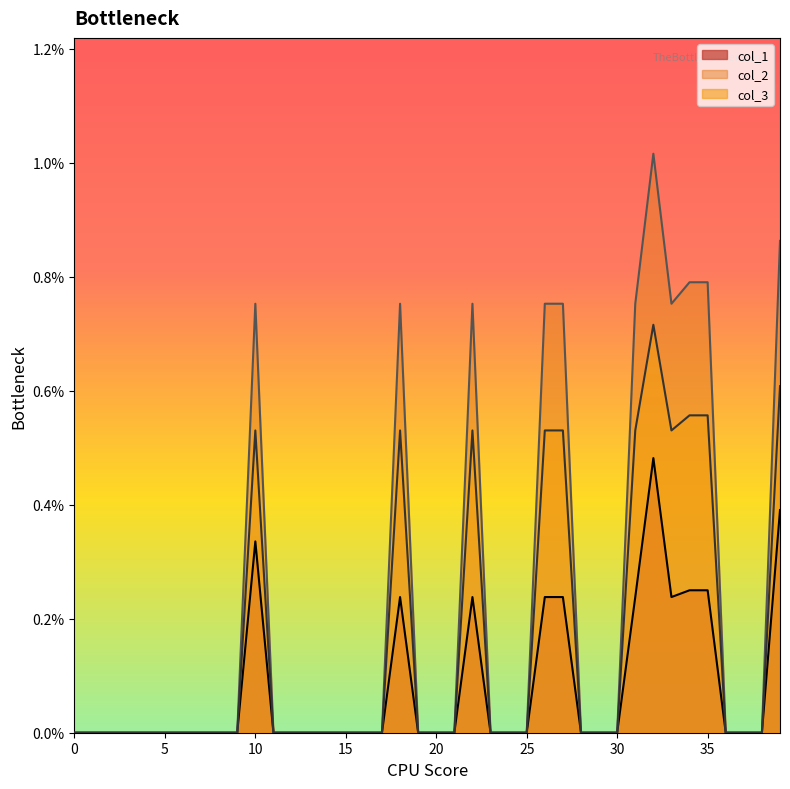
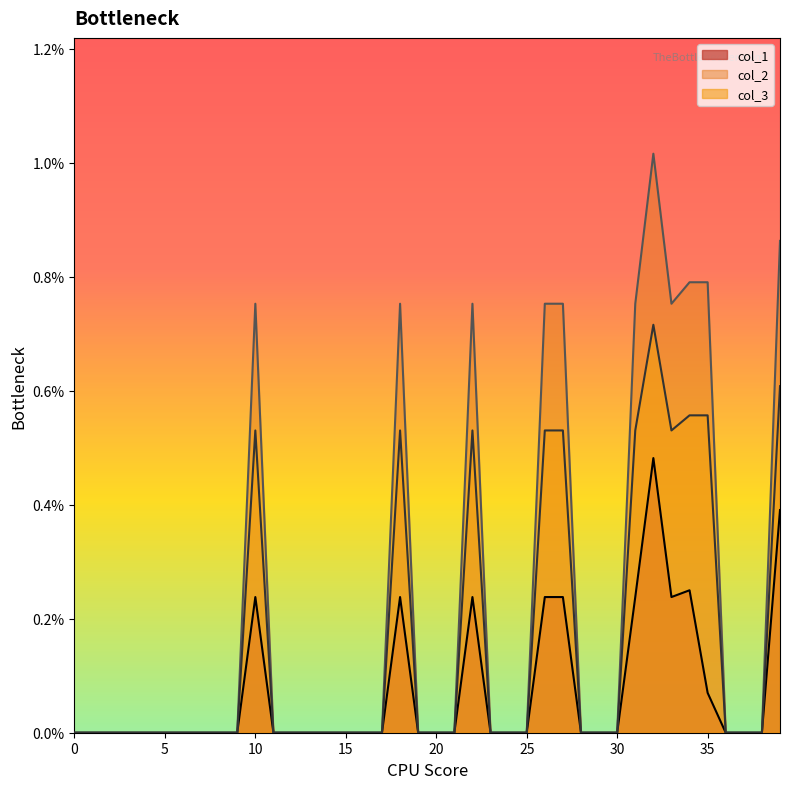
  {
    "col_1": {
-     "10": "0.34%",
-     "35": "0.25%"
+     "10": "0.24%",
+     "35": "0.07%"
    }
  }
